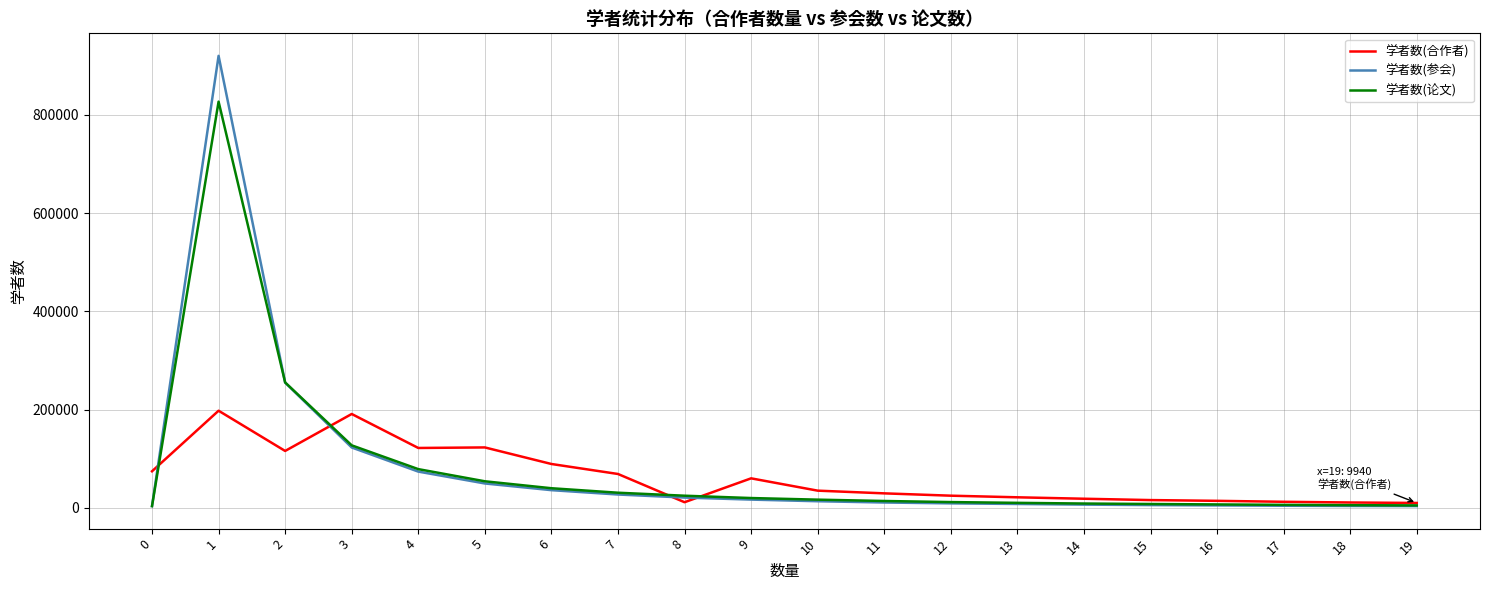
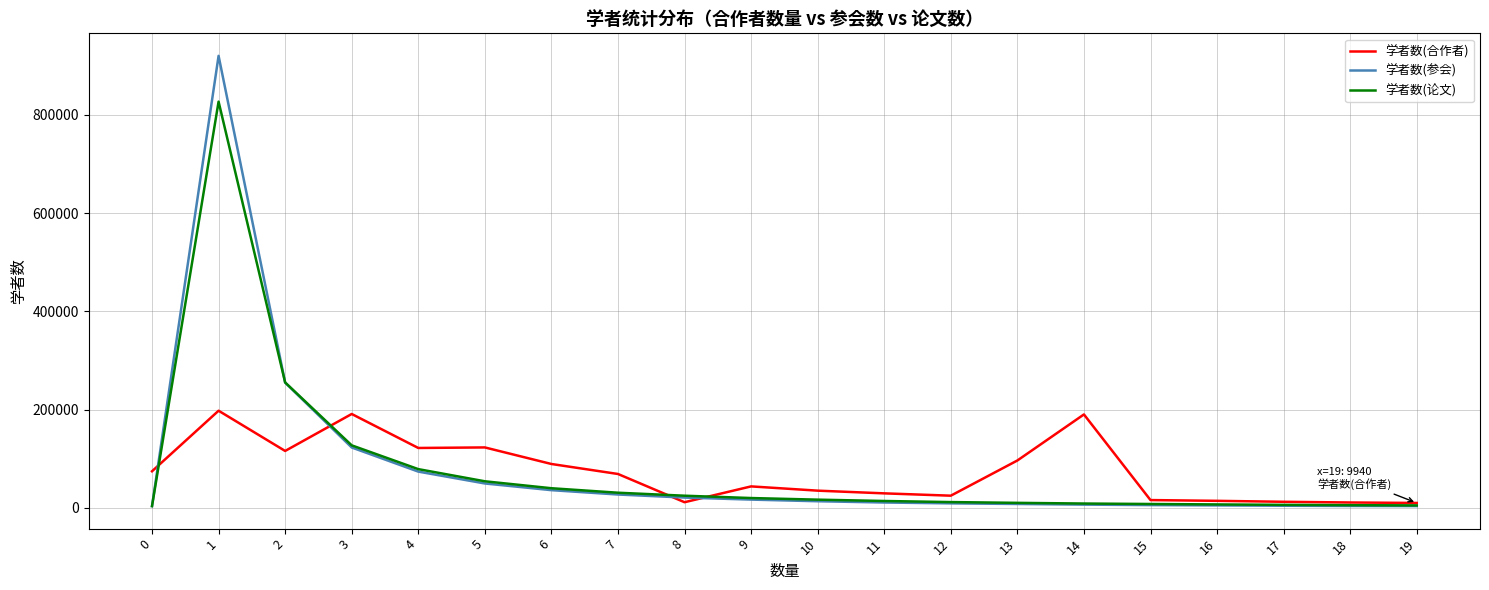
  {
    "学者数(合作者)": {
      "0": 70000,
      "1": 200000,
      "2": 120000,
      "3": 190000,
      "4": 120000,
      "5": 120000,
      "6": 90000,
      "7": 70000,
      "8": 10000,
-     "9": 60000,
+     "9": 40000,
      "10": 40000,
      "11": 30000,
      "12": 20000,
-     "13": 20000,
-     "14": 20000,
+     "13": 100000,
+     "14": 190000,
      "15": 20000,
      "16": 10000,
      "17": 10000
    },
    "学者数(参会)": {
      "1": 920000
    },
    "学者数(论文)": {
      "1": 830000
    }
  }
